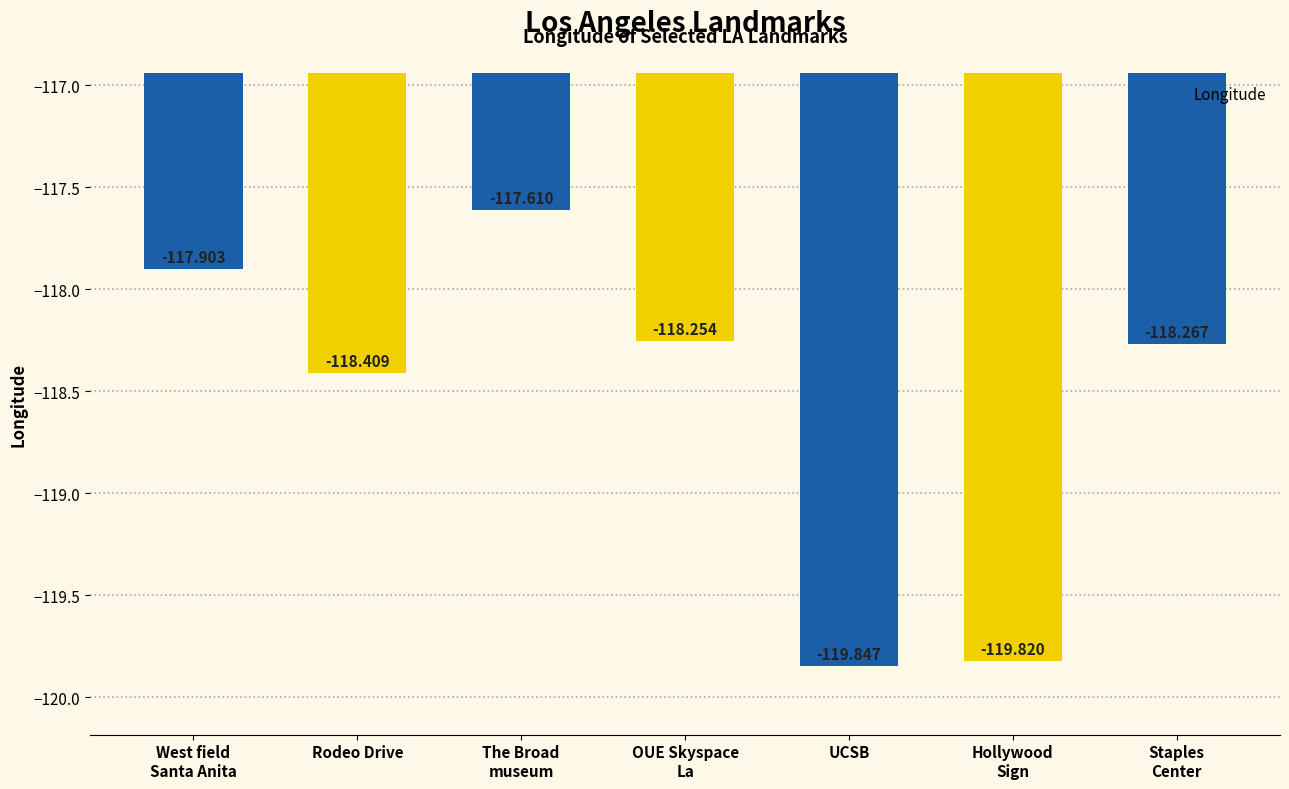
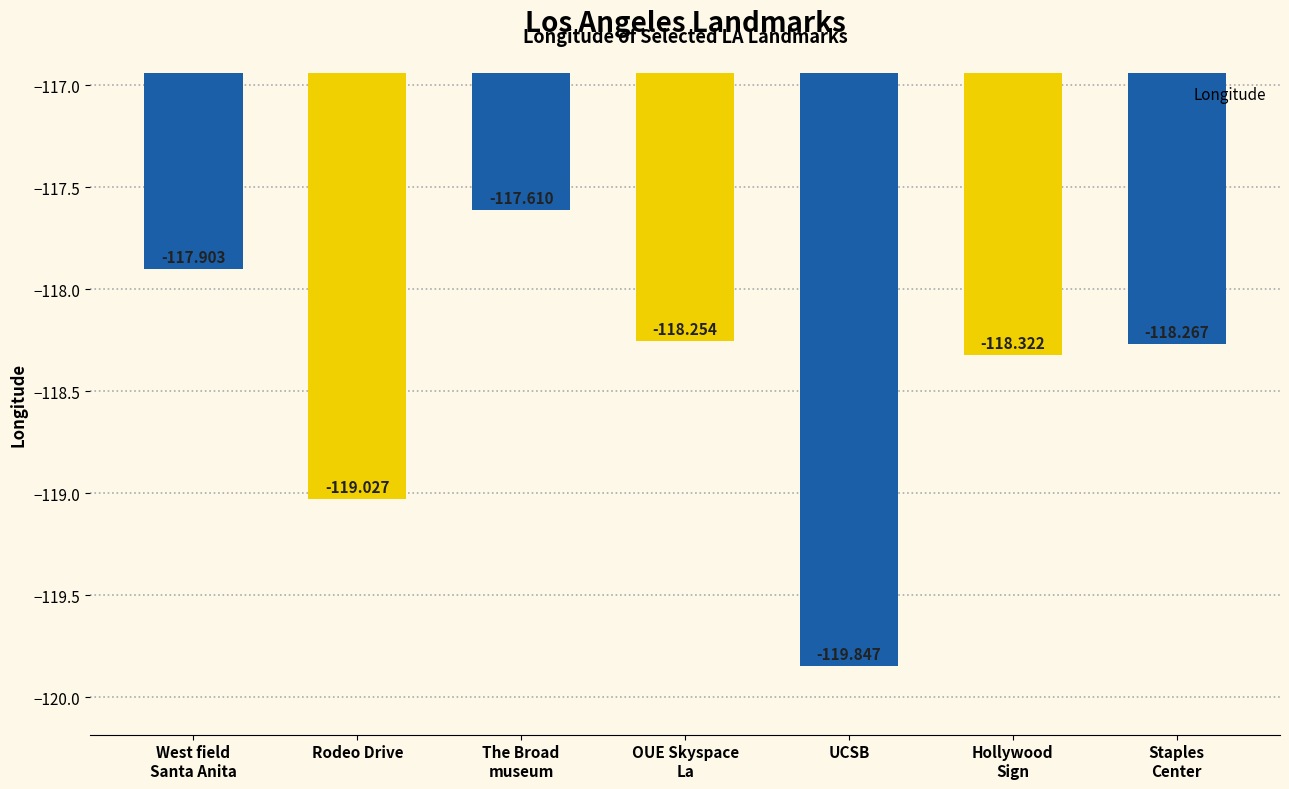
  {
    "West field Santa Anita": -117.903,
-   "Rodeo Drive": -118.409,
+   "Rodeo Drive": -119.027,
    "The Broad museum": -117.610,
    "OUE Skyspace La": -118.254,
    "UCSB": -119.847,
-   "Hollywood Sign": -119.820,
+   "Hollywood Sign": -118.322,
    "Staples Center": -118.267
  }
